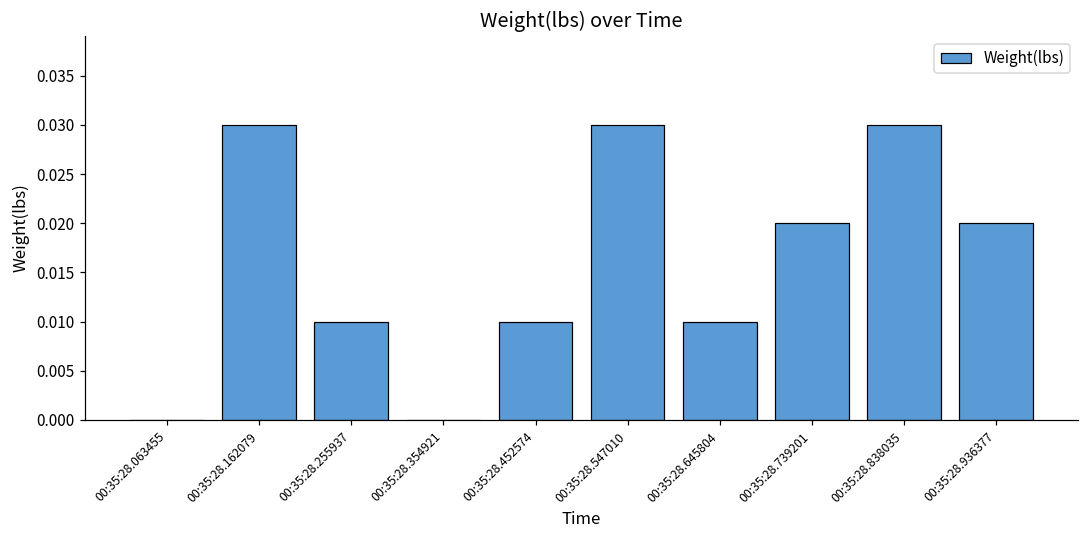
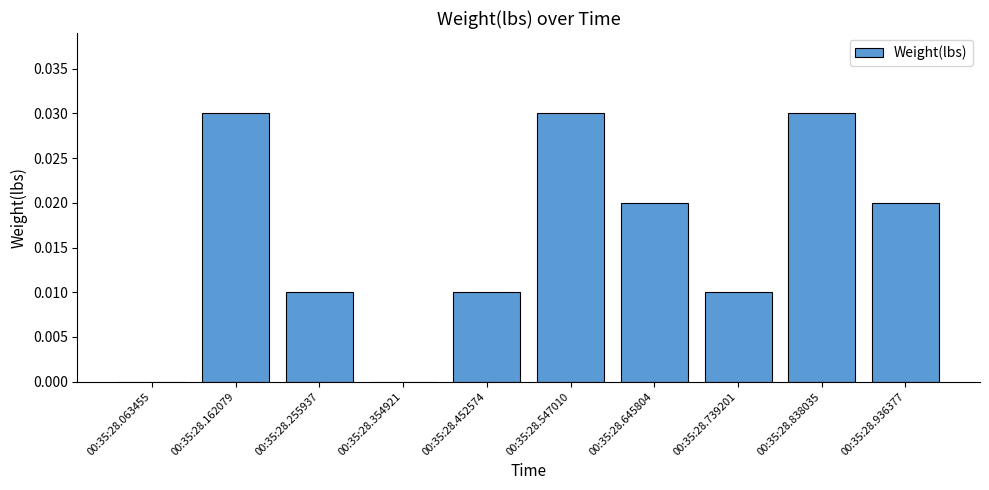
  {
    "00:35:28.063455": 0.00,
    "00:35:28.162079": 0.03,
    "00:35:28.255937": 0.01,
    "00:35:28.354921": 0.00,
    "00:35:28.452574": 0.01,
    "00:35:28.547010": 0.03,
-   "00:35:28.645804": 0.01,
-   "00:35:28.739201": 0.02,
+   "00:35:28.645804": 0.02,
+   "00:35:28.739201": 0.01,
    "00:35:28.838035": 0.03,
    "00:35:28.936377": 0.02
  }
